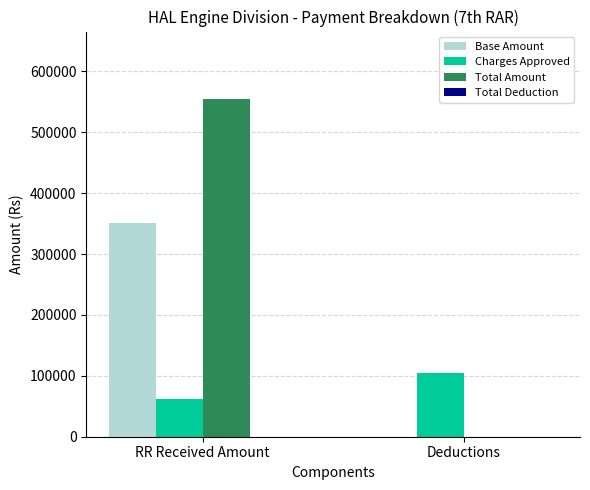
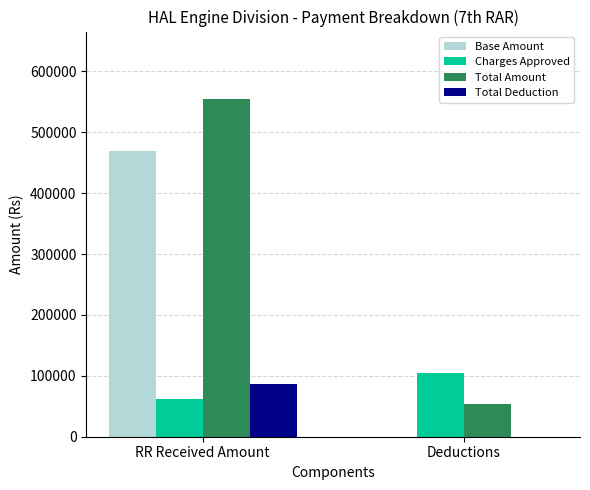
  {
    "Base Amount": {
-     "RR Received Amount": 350000,
+     "RR Received Amount": 470000,
      "Deductions": 0
    },
    "Charges Approved": {
      "RR Received Amount": 60000,
      "Deductions": 110000
    },
    "Total Amount": {
      "RR Received Amount": 550000,
-     "Deductions": 0
+     "Deductions": 50000
    },
    "Total Deduction": {
-     "RR Received Amount": 0,
+     "RR Received Amount": 90000,
      "Deductions": 0
    }
  }
